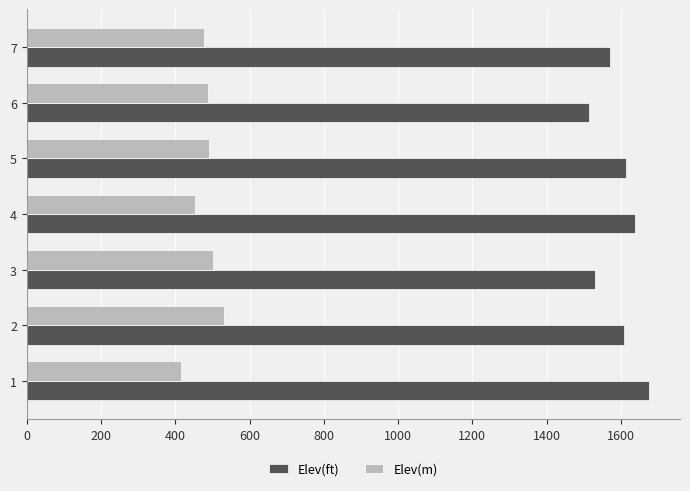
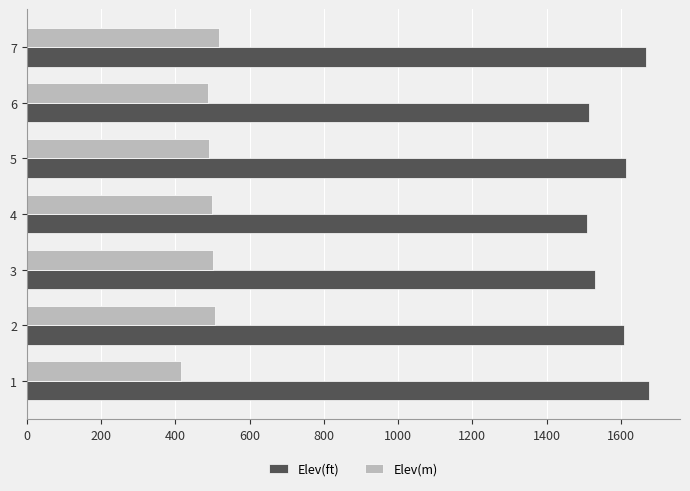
  {
    "Elev(ft)": {
-     "7": 1570,
+     "7": 1670,
      "6": 1510,
      "5": 1610,
-     "4": 1640,
+     "4": 1510,
      "3": 1530,
      "2": 1610,
      "1": 1680
    },
    "Elev(m)": {
-     "7": 480,
+     "7": 520,
      "6": 490,
      "5": 490,
-     "4": 450,
+     "4": 500,
      "3": 500,
-     "2": 530,
+     "2": 510,
      "1": 420
    }
  }
